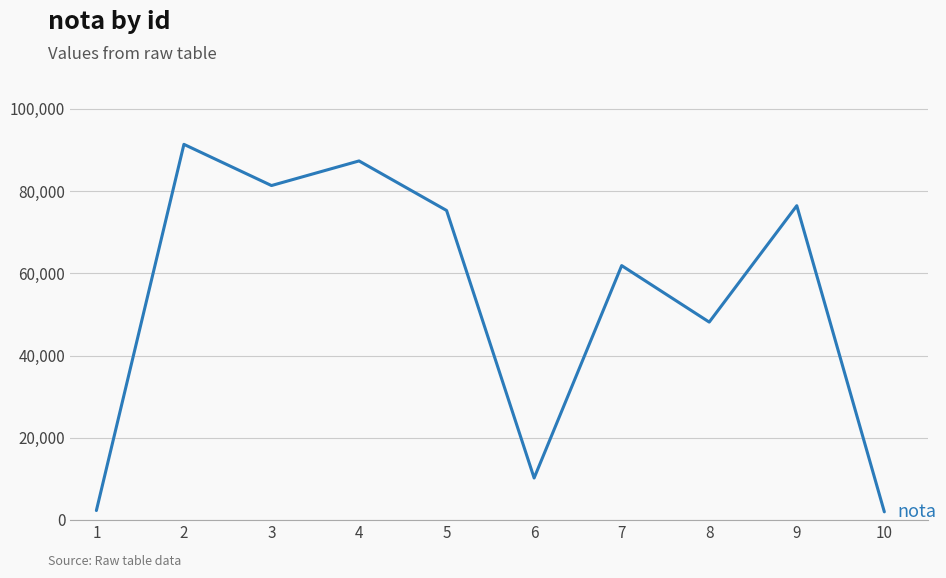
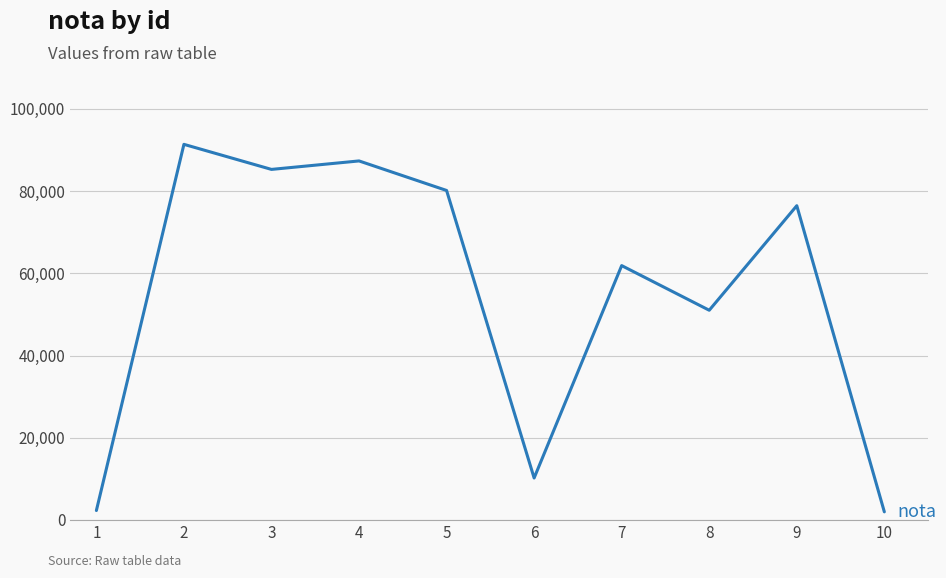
  {
    "1": "2,000",
    "2": "91,000",
-   "3": "81,000",
+   "3": "85,000",
    "4": "87,000",
-   "5": "75,000",
+   "5": "80,000",
    "6": "10,000",
    "7": "62,000",
-   "8": "48,000",
+   "8": "51,000",
    "9": "76,000",
    "10": "2,000"
  }
